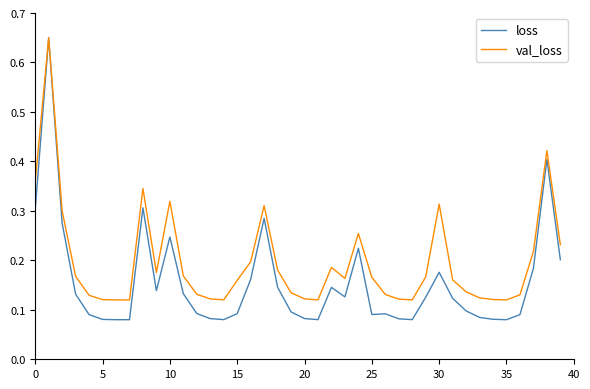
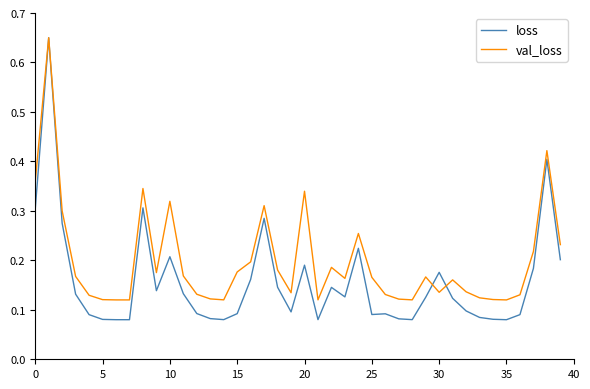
  {
    "loss": {
      "0": 0.30,
      "5": 0.08,
-     "10": 0.25,
+     "10": 0.21,
      "15": 0.09,
-     "20": 0.08,
+     "20": 0.19,
      "25": 0.09,
      "30": 0.18,
      "35": 0.08
    },
    "val_loss": {
      "0": 0.36,
      "5": 0.12,
      "10": 0.32,
-     "15": 0.16,
-     "20": 0.12,
+     "15": 0.18,
+     "20": 0.34,
      "25": 0.17,
-     "30": 0.31,
+     "30": 0.14,
      "35": 0.12
    }
  }
